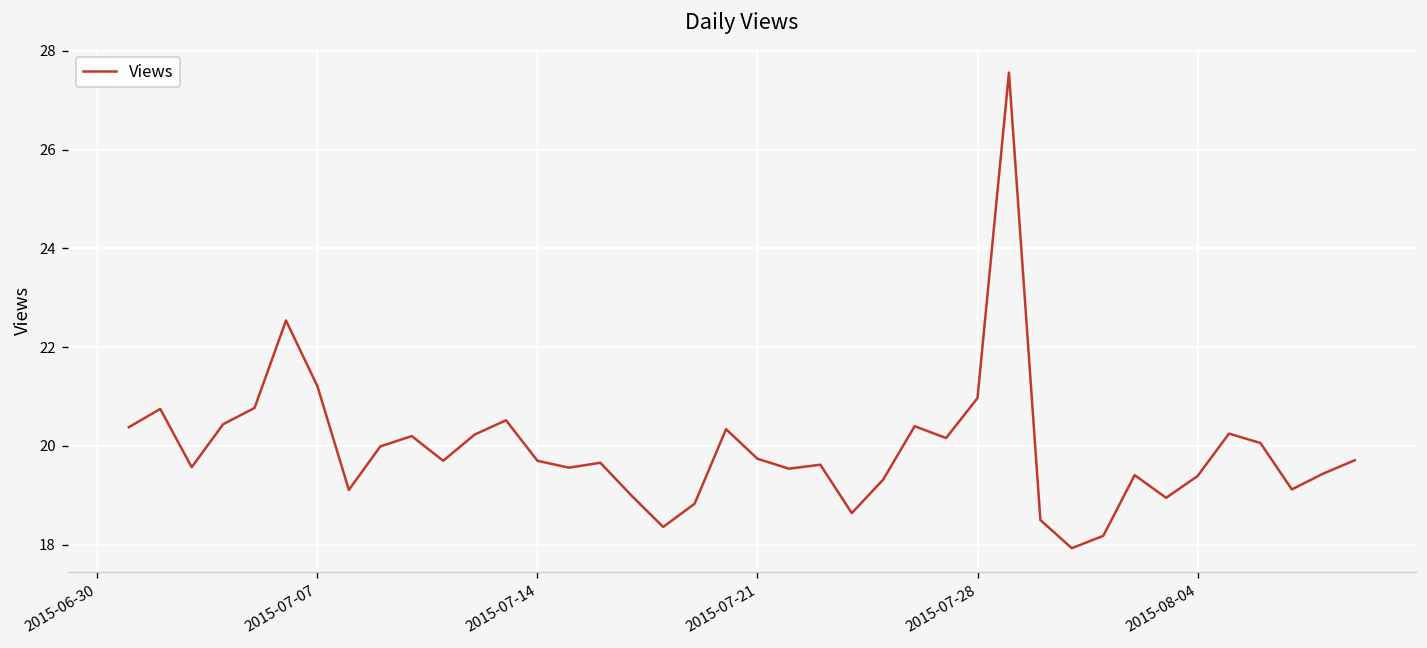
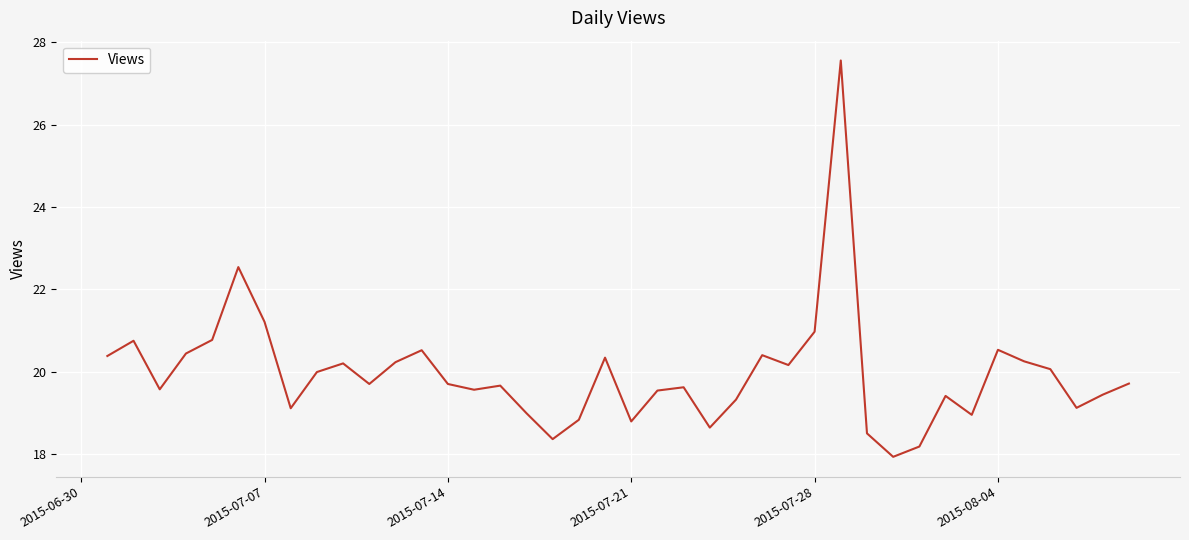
  {
    "2015-07-07": 21.2,
    "2015-07-14": 19.7,
-   "2015-07-21": 19.7,
+   "2015-07-21": 18.8,
    "2015-07-28": 21.0,
-   "2015-08-04": 19.4
+   "2015-08-04": 20.5
  }
